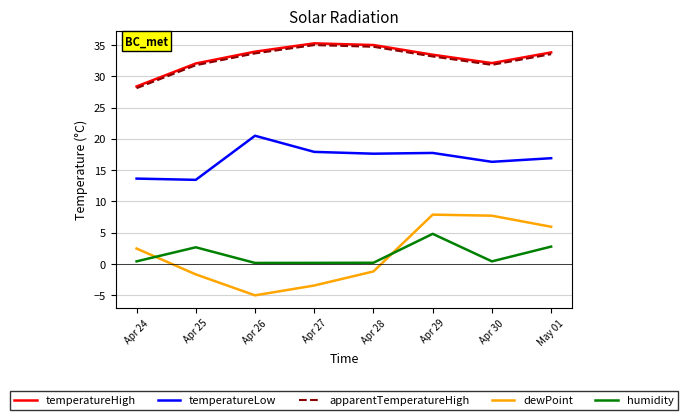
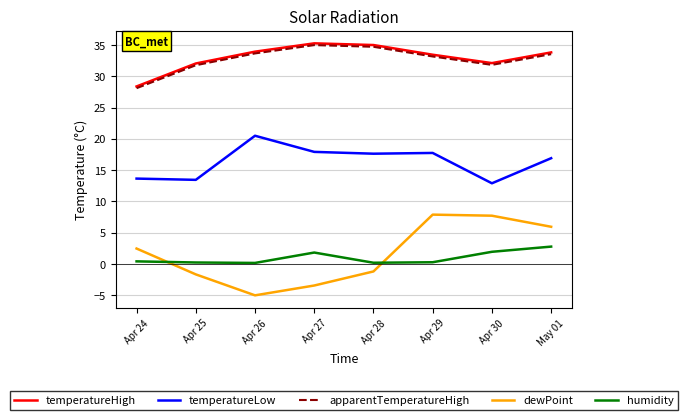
  {
    "temperatureLow": {
      "Apr 24": 14,
      "Apr 25": 13,
      "Apr 26": 20,
      "Apr 27": 18,
      "Apr 28": 18,
      "Apr 29": 18,
-     "Apr 30": 16,
+     "Apr 30": 13,
      "May 01": 17
    },
    "dewPoint": {
      "Apr 24": 2,
      "Apr 25": -2,
      "Apr 26": -5,
      "Apr 27": -3,
      "Apr 28": -1,
      "Apr 29": 8,
      "Apr 30": 8,
      "May 01": 6
    },
    "humidity": {
      "Apr 24": 0,
-     "Apr 25": 3,
+     "Apr 25": 0,
      "Apr 26": 0,
-     "Apr 27": 0,
+     "Apr 27": 2,
      "Apr 28": 0,
-     "Apr 29": 5,
-     "Apr 30": 0,
+     "Apr 29": 0,
+     "Apr 30": 2,
      "May 01": 3
    }
  }
